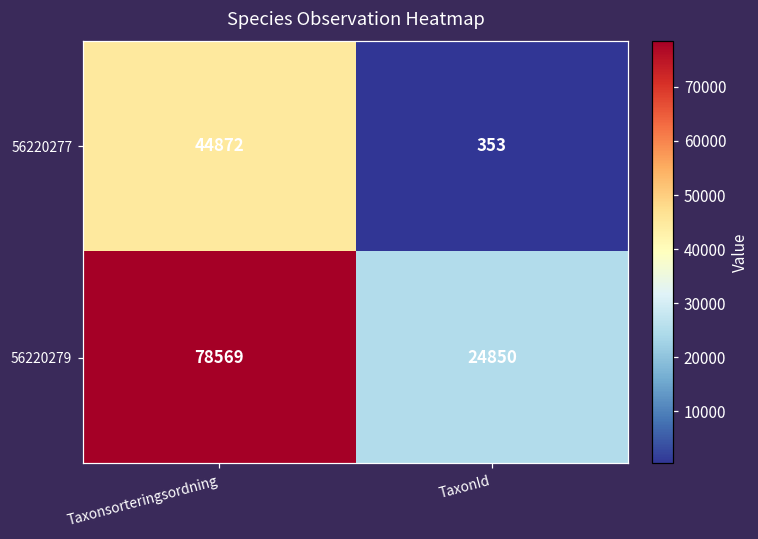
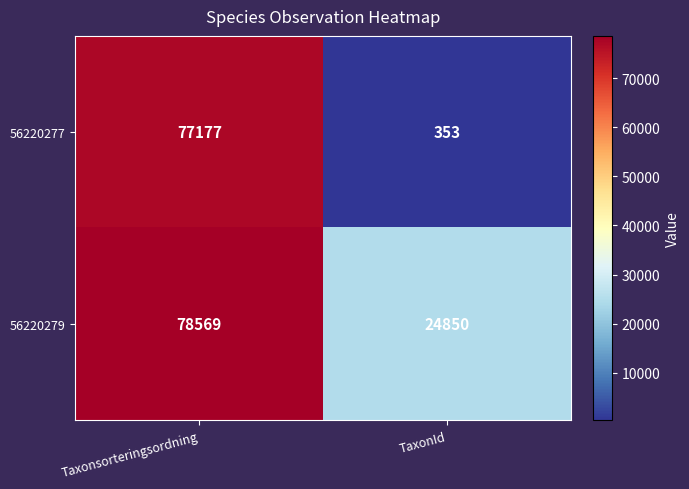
  {
    "56220277": {
-     "Taxonsorteringsordning": 44872,
+     "Taxonsorteringsordning": 77177,
      "TaxonId": 353
    },
    "56220279": {
      "Taxonsorteringsordning": 78569,
      "TaxonId": 24850
    }
  }
